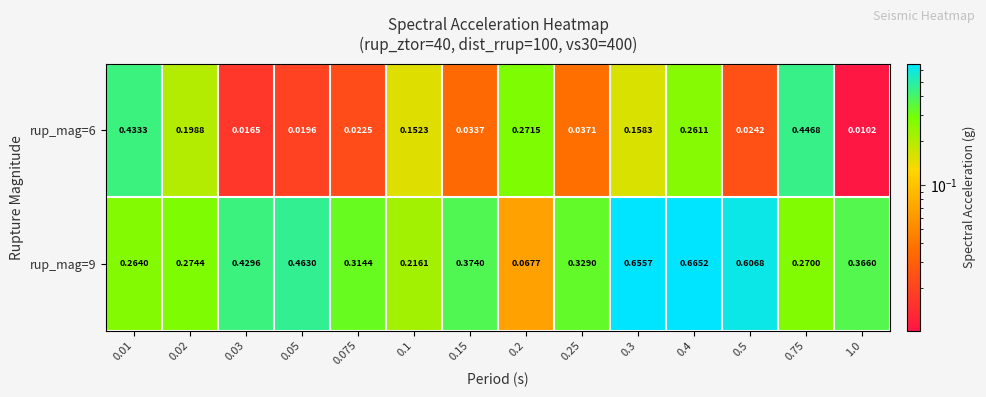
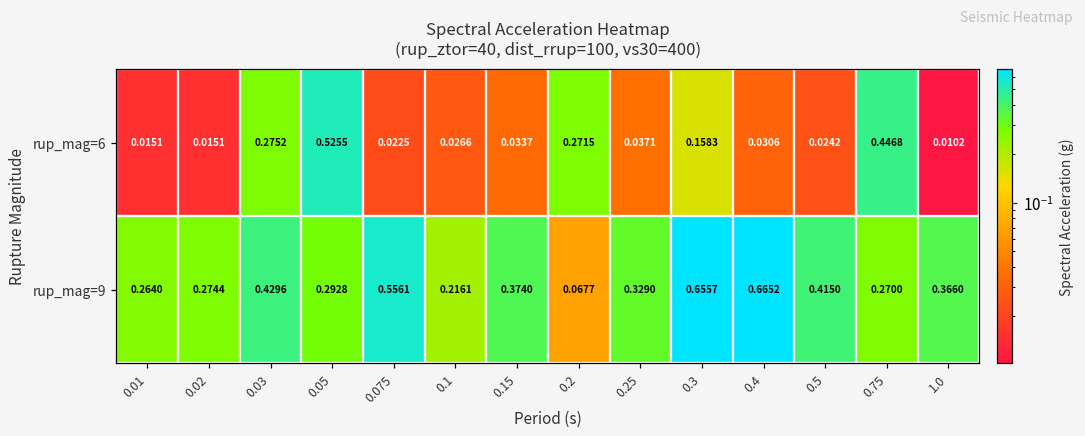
  {
    "rup_mag=6": {
-     "0.01": 0.4333,
-     "0.02": 0.1988,
-     "0.03": 0.0165,
-     "0.05": 0.0196,
+     "0.01": 0.0151,
+     "0.02": 0.0151,
+     "0.03": 0.2752,
+     "0.05": 0.5255,
      "0.075": 0.0225,
-     "0.1": 0.1523,
+     "0.1": 0.0266,
      "0.15": 0.0337,
      "0.2": 0.2715,
      "0.25": 0.0371,
      "0.3": 0.1583,
-     "0.4": 0.2611,
+     "0.4": 0.0306,
      "0.5": 0.0242,
      "0.75": 0.4468,
      "1.0": 0.0102
    },
    "rup_mag=9": {
      "0.01": 0.2640,
      "0.02": 0.2744,
      "0.03": 0.4296,
-     "0.05": 0.4630,
-     "0.075": 0.3144,
+     "0.05": 0.2928,
+     "0.075": 0.5561,
      "0.1": 0.2161,
      "0.15": 0.3740,
      "0.2": 0.0677,
      "0.25": 0.3290,
      "0.3": 0.6557,
      "0.4": 0.6652,
-     "0.5": 0.6068,
+     "0.5": 0.4150,
      "0.75": 0.2700,
      "1.0": 0.3660
    }
  }
